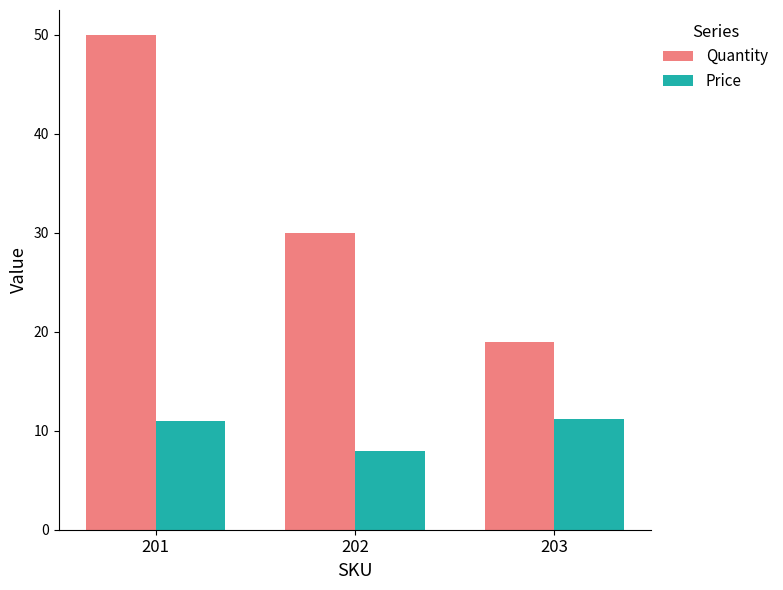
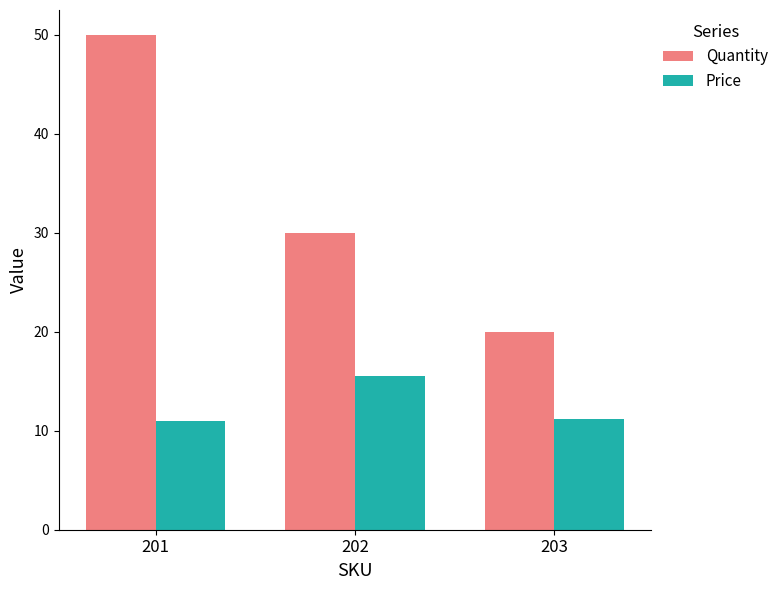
  {
    "Quantity": {
      "201": 50,
      "202": 30,
-     "203": 19
+     "203": 20
    },
    "Price": {
      "201": 11,
-     "202": 8,
+     "202": 16,
      "203": 11
    }
  }
